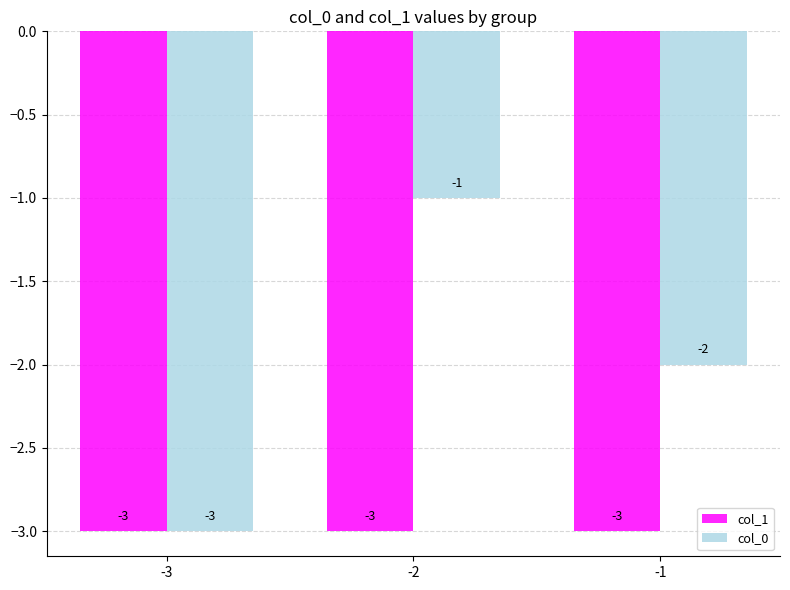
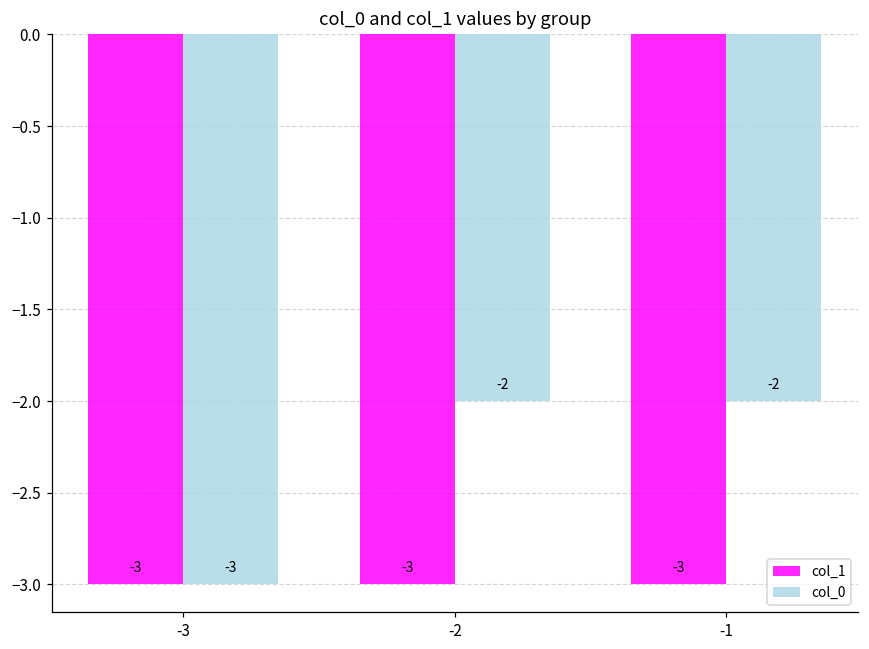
  {
    "col_1": {
      "-3": -3,
      "-2": -3,
      "-1": -3
    },
    "col_0": {
      "-3": -3,
-     "-2": -1,
+     "-2": -2,
      "-1": -2
    }
  }
